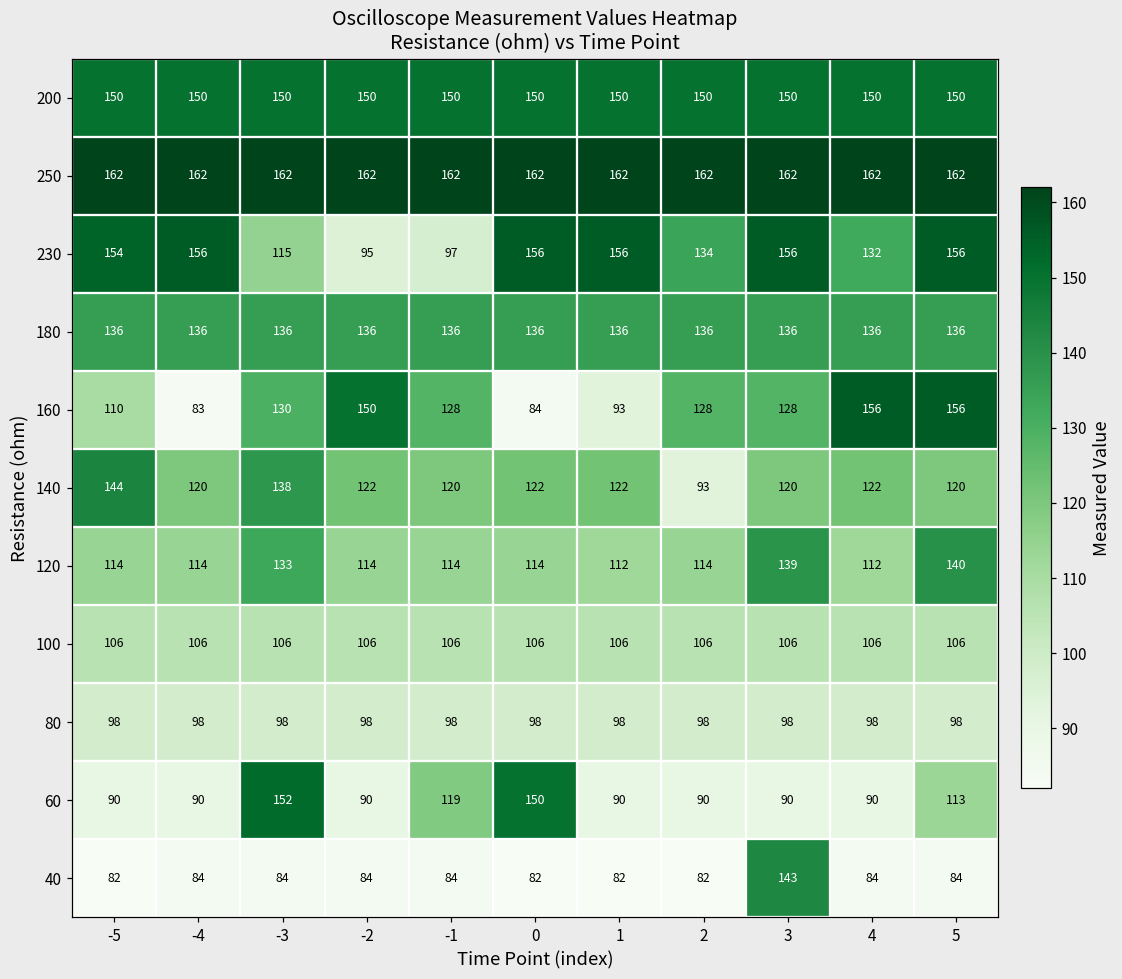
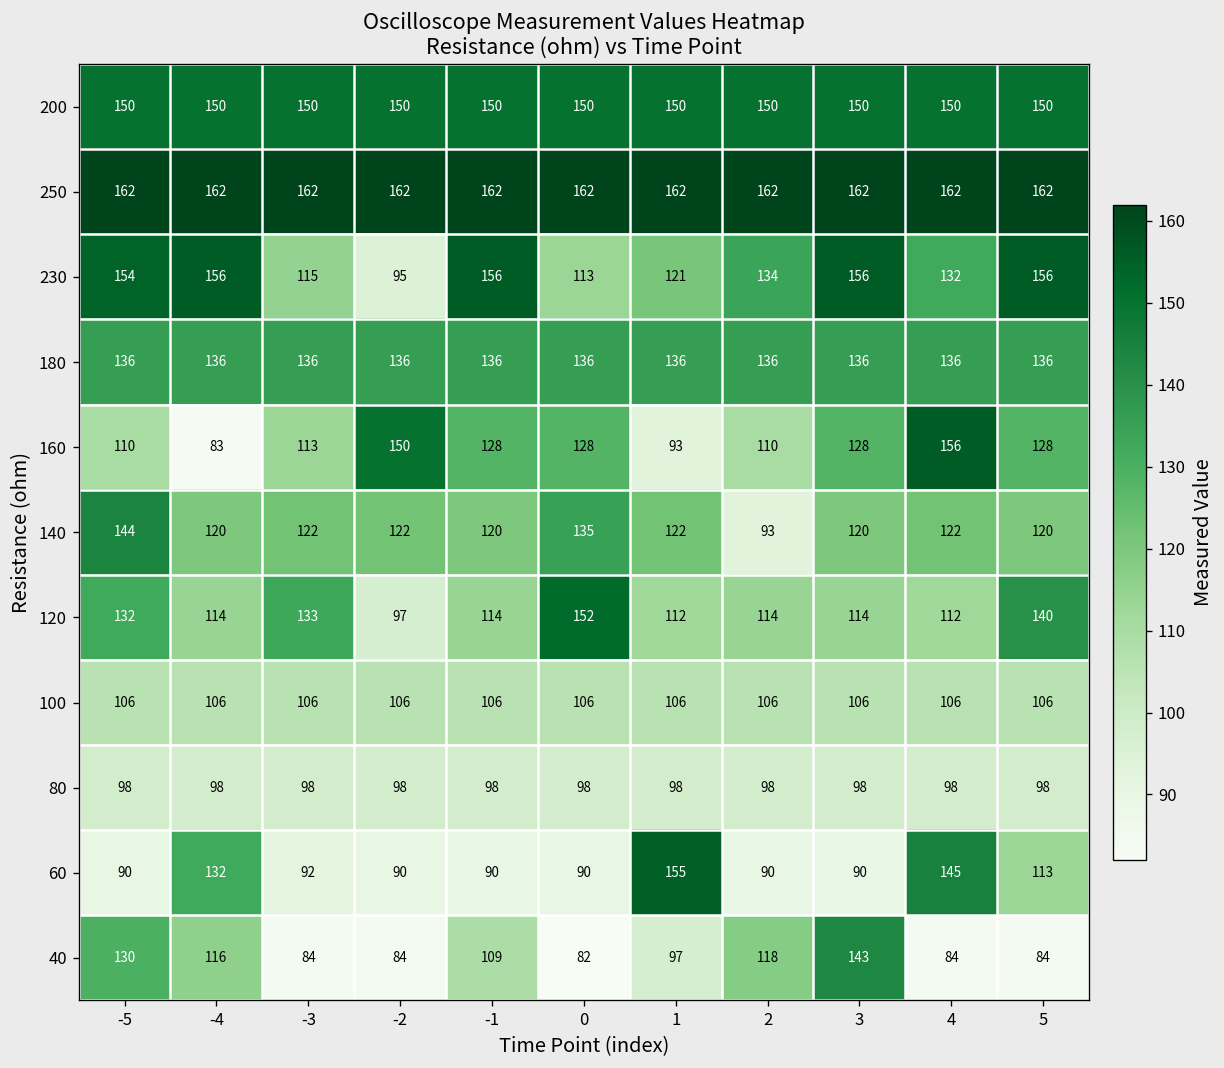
  {
    "200": {
      "-5": 150,
      "-4": 150,
      "-3": 150,
      "-2": 150,
      "-1": 150,
      "0": 150,
      "1": 150,
      "2": 150,
      "3": 150,
      "4": 150,
      "5": 150
    },
    "250": {
      "-5": 162,
      "-4": 162,
      "-3": 162,
      "-2": 162,
      "-1": 162,
      "0": 162,
      "1": 162,
      "2": 162,
      "3": 162,
      "4": 162,
      "5": 162
    },
    "230": {
      "-5": 154,
      "-4": 156,
      "-3": 115,
      "-2": 95,
-     "-1": 97,
-     "0": 156,
-     "1": 156,
+     "-1": 156,
+     "0": 113,
+     "1": 121,
      "2": 134,
      "3": 156,
      "4": 132,
      "5": 156
    },
    "180": {
      "-5": 136,
      "-4": 136,
      "-3": 136,
      "-2": 136,
      "-1": 136,
      "0": 136,
      "1": 136,
      "2": 136,
      "3": 136,
      "4": 136,
      "5": 136
    },
    "160": {
      "-5": 110,
      "-4": 83,
-     "-3": 130,
+     "-3": 113,
      "-2": 150,
      "-1": 128,
-     "0": 84,
+     "0": 128,
      "1": 93,
-     "2": 128,
+     "2": 110,
      "3": 128,
      "4": 156,
-     "5": 156
+     "5": 128
    },
    "140": {
      "-5": 144,
      "-4": 120,
-     "-3": 138,
+     "-3": 122,
      "-2": 122,
      "-1": 120,
-     "0": 122,
+     "0": 135,
      "1": 122,
      "2": 93,
      "3": 120,
      "4": 122,
      "5": 120
    },
    "120": {
-     "-5": 114,
+     "-5": 132,
      "-4": 114,
      "-3": 133,
-     "-2": 114,
+     "-2": 97,
      "-1": 114,
-     "0": 114,
+     "0": 152,
      "1": 112,
      "2": 114,
-     "3": 139,
+     "3": 114,
      "4": 112,
      "5": 140
    },
    "100": {
      "-5": 106,
      "-4": 106,
      "-3": 106,
      "-2": 106,
      "-1": 106,
      "0": 106,
      "1": 106,
      "2": 106,
      "3": 106,
      "4": 106,
      "5": 106
    },
    "80": {
      "-5": 98,
      "-4": 98,
      "-3": 98,
      "-2": 98,
      "-1": 98,
      "0": 98,
      "1": 98,
      "2": 98,
      "3": 98,
      "4": 98,
      "5": 98
    },
    "60": {
      "-5": 90,
-     "-4": 90,
-     "-3": 152,
+     "-4": 132,
+     "-3": 92,
      "-2": 90,
-     "-1": 119,
-     "0": 150,
-     "1": 90,
+     "-1": 90,
+     "0": 90,
+     "1": 155,
      "2": 90,
      "3": 90,
-     "4": 90,
+     "4": 145,
      "5": 113
    },
    "40": {
-     "-5": 82,
-     "-4": 84,
+     "-5": 130,
+     "-4": 116,
      "-3": 84,
      "-2": 84,
-     "-1": 84,
+     "-1": 109,
      "0": 82,
-     "1": 82,
-     "2": 82,
+     "1": 97,
+     "2": 118,
      "3": 143,
      "4": 84,
      "5": 84
    }
  }
